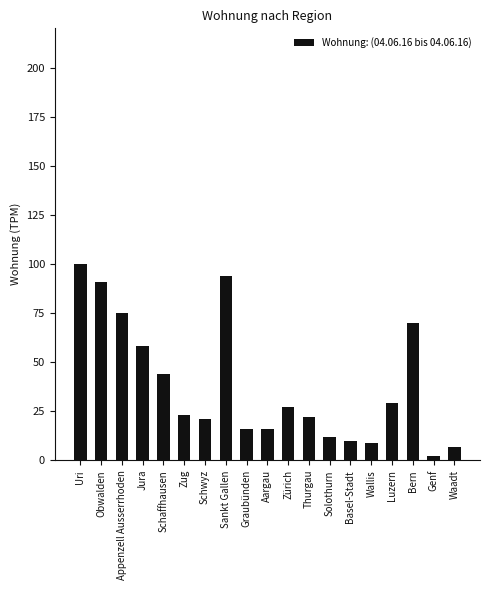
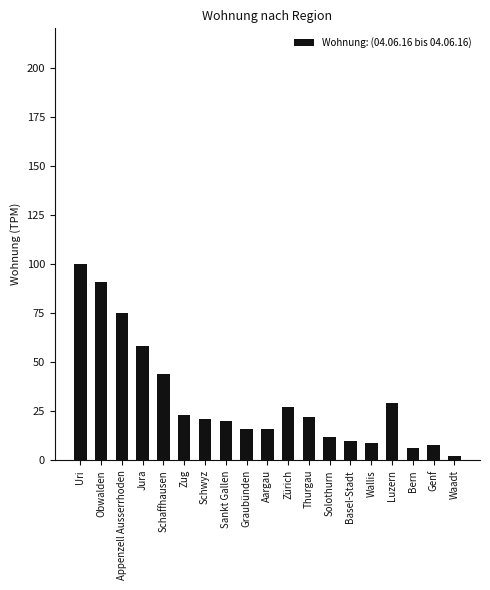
  {
    "Uri": 100,
    "Obwalden": 91,
    "Appenzell Ausserrhoden": 75,
    "Jura": 58,
    "Schaffhausen": 44,
    "Zug": 23,
    "Schwyz": 21,
-   "Sankt Gallen": 94,
+   "Sankt Gallen": 20,
    "Graubünden": 16,
    "Aargau": 16,
    "Zürich": 27,
    "Thurgau": 22,
    "Solothurn": 12,
    "Basel-Stadt": 10,
    "Wallis": 9,
    "Luzern": 29,
-   "Bern": 70,
-   "Genf": 2,
-   "Waadt": 7
+   "Bern": 6,
+   "Genf": 8,
+   "Waadt": 2
  }
